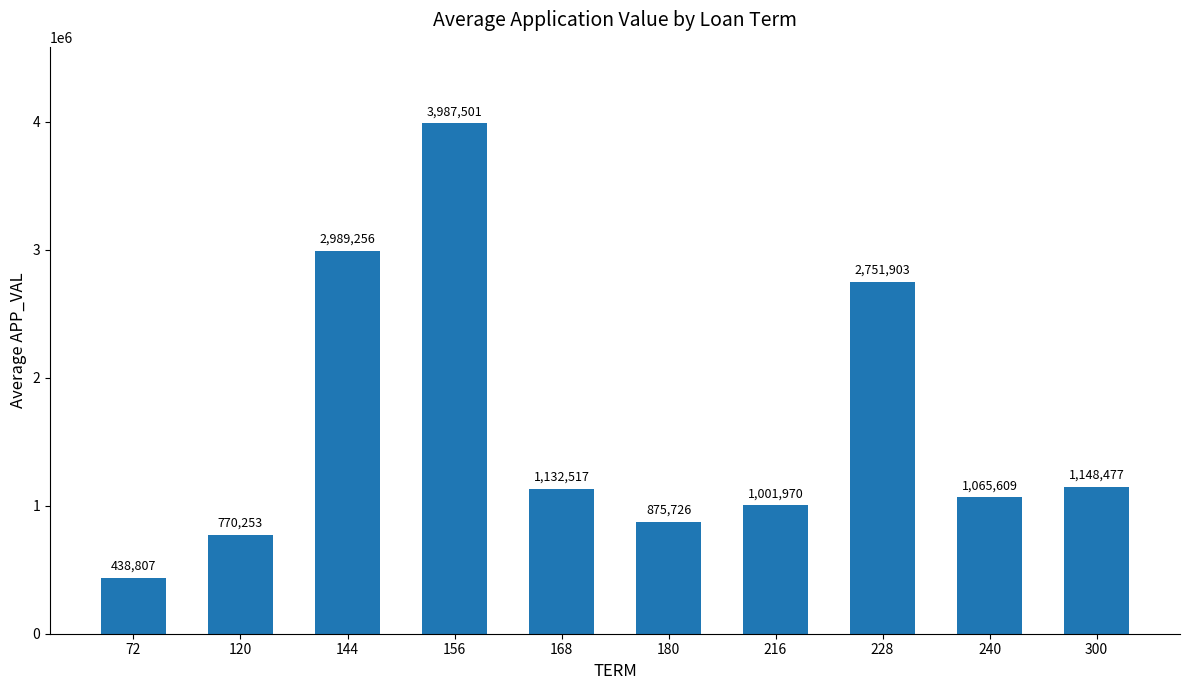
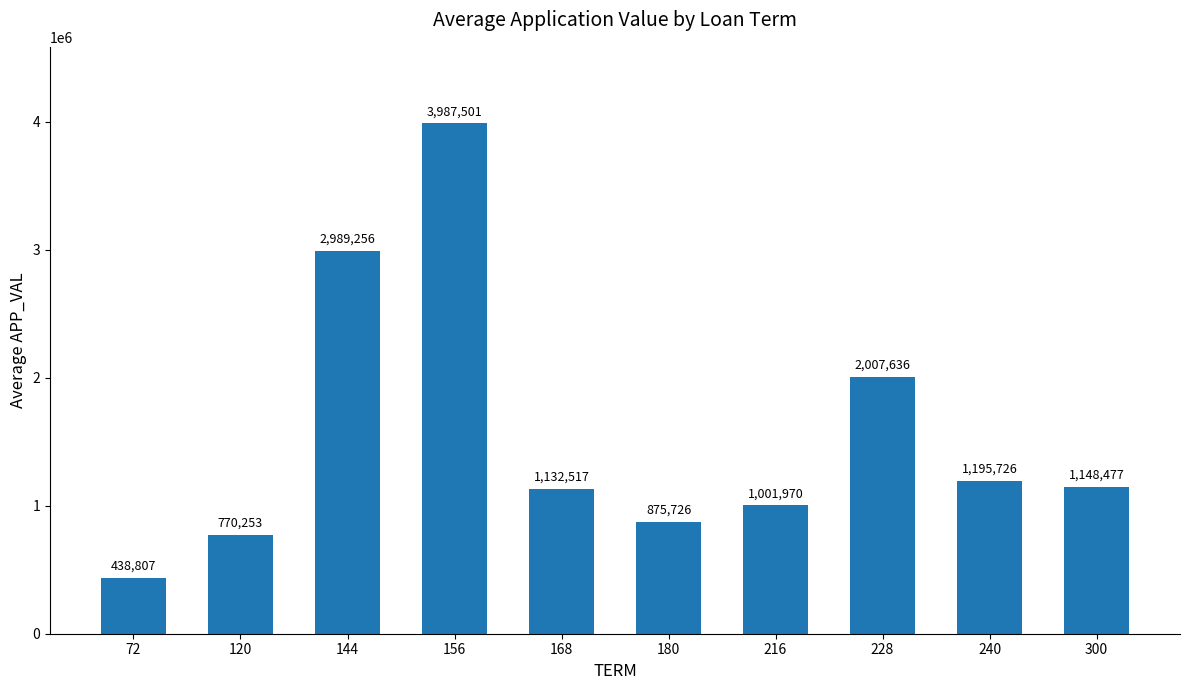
  {
    "72": "438,807",
    "120": "770,253",
    "144": "2,989,256",
    "156": "3,987,501",
    "168": "1,132,517",
    "180": "875,726",
    "216": "1,001,970",
-   "228": "2,751,903",
-   "240": "1,065,609",
+   "228": "2,007,636",
+   "240": "1,195,726",
    "300": "1,148,477"
  }
